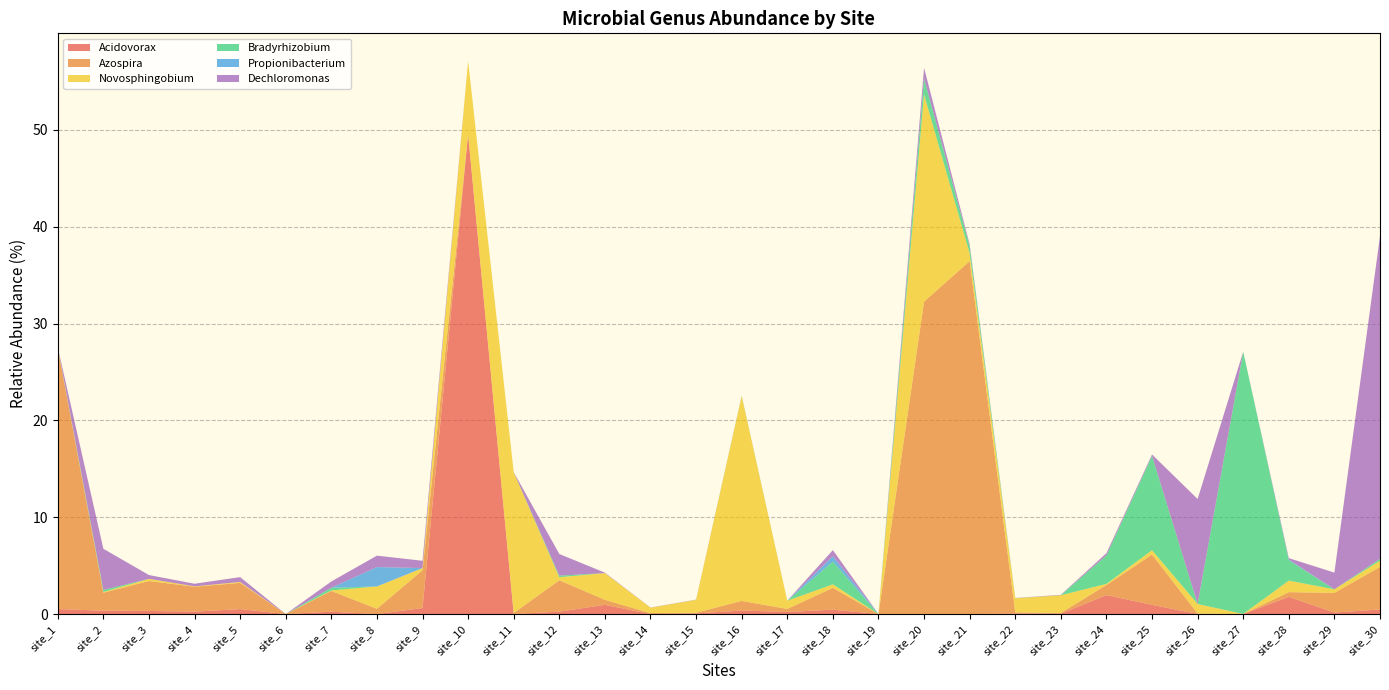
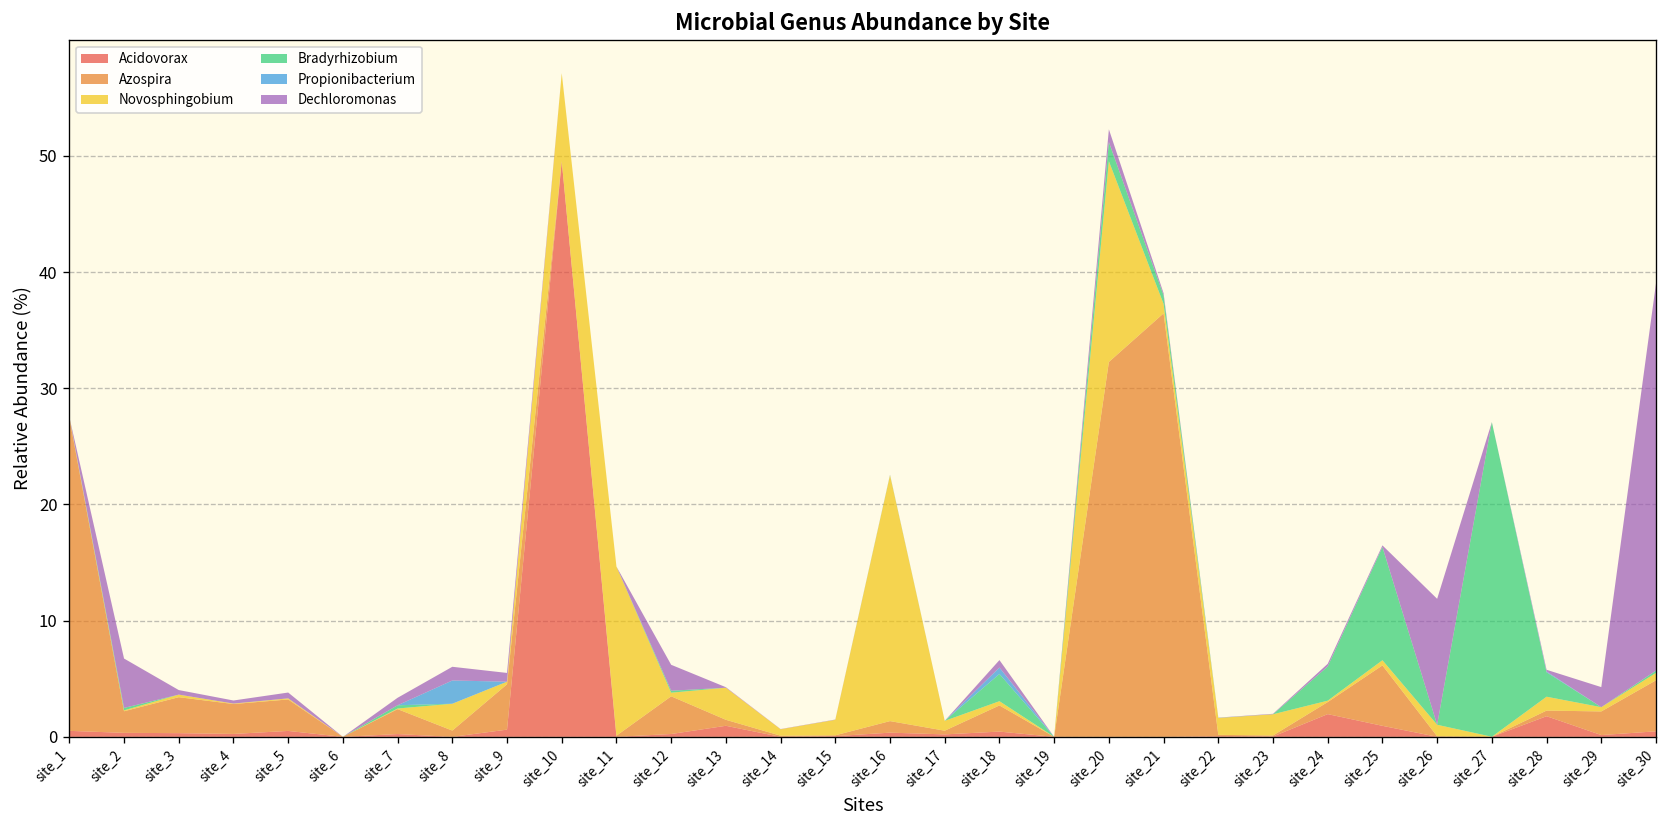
  {
    "Novosphingobium": {
      "site_18": 0,
-     "site_20": 21,
+     "site_20": 17,
      "site_21": 1,
      "site_25": 0,
      "site_28": 1
    },
    "Bradyrhizobium": {
      "site_18": 2
    },
    "Propionibacterium": {
      "site_8": 2,
      "site_18": 1
    },
    "Dechloromonas": {
      "site_2": 4,
      "site_3": 0,
      "site_4": 0,
      "site_5": 1,
      "site_7": 1,
      "site_8": 1,
      "site_9": 1,
      "site_12": 2,
      "site_18": 1,
      "site_20": 1,
      "site_26": 11,
      "site_29": 2,
      "site_30": 33
    }
  }
